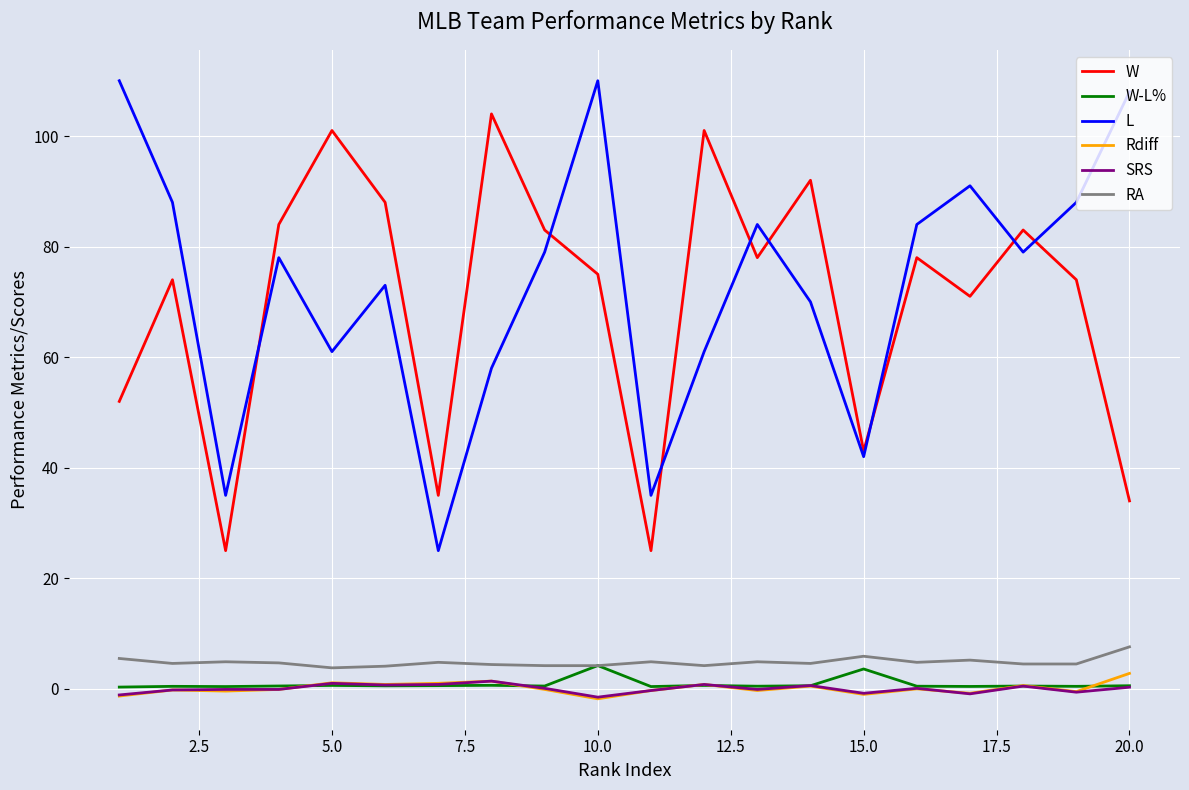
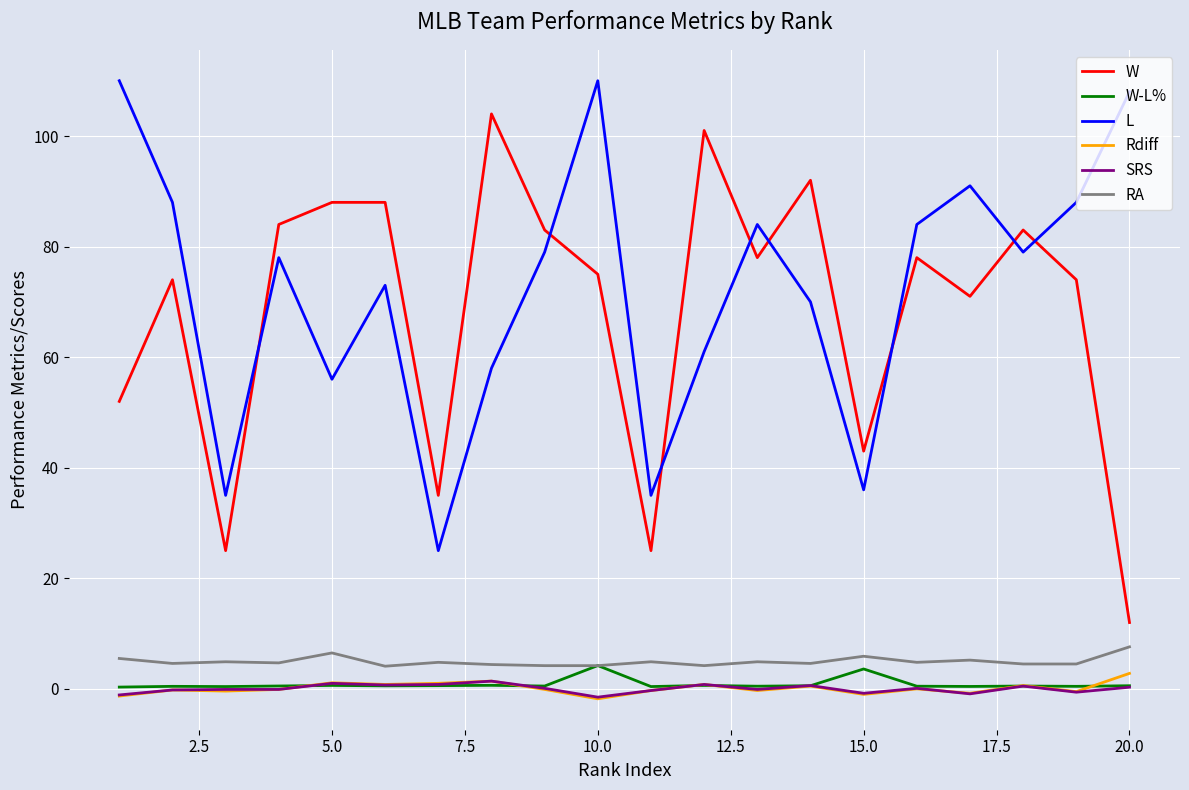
  {
    "W": {
-     "5.0": 101,
+     "5.0": 88,
      "10.0": 75,
      "15.0": 43,
-     "20.0": 34
+     "20.0": 12
    },
    "W-L%": {
      "15.0": 4
    },
    "L": {
-     "5.0": 61,
+     "5.0": 56,
      "10.0": 110,
-     "15.0": 42
+     "15.0": 36
    },
    "Rdiff": {
      "20.0": 3
    },
    "RA": {
-     "5.0": 4,
+     "5.0": 7,
      "15.0": 6,
      "20.0": 8
    }
  }
